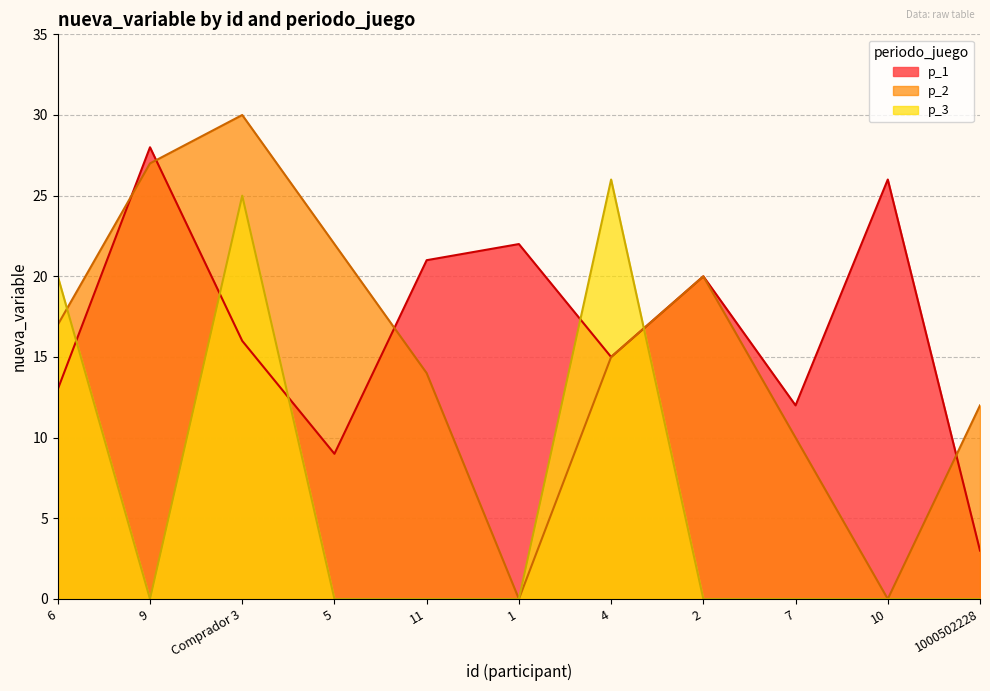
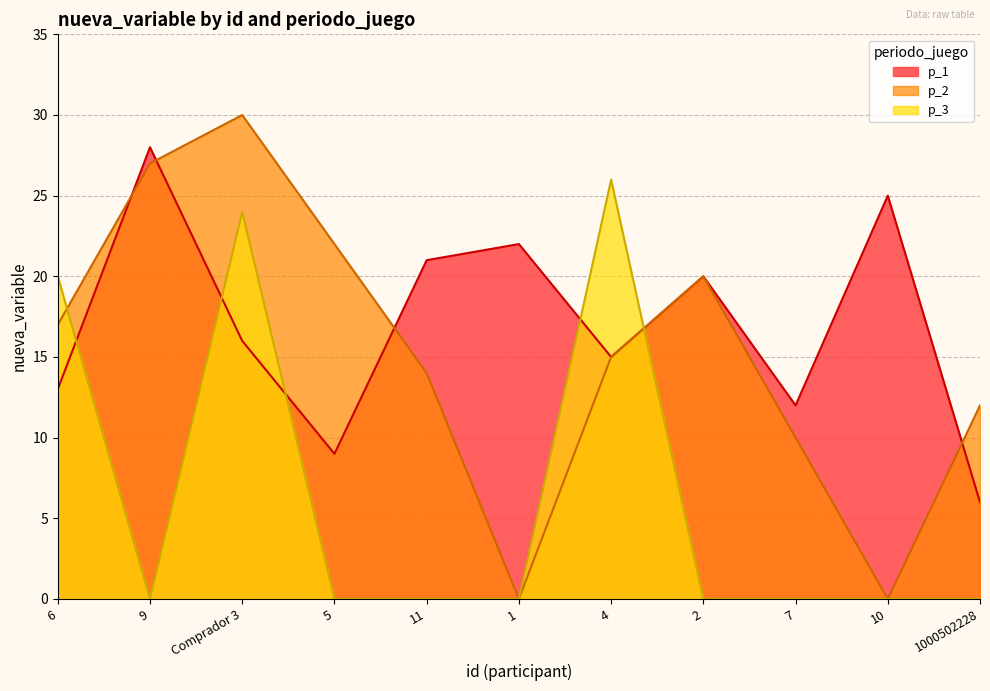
  {
    "p_1": {
      "6": 13,
      "9": 28,
      "Comprador 3": 16,
      "5": 9,
      "11": 21,
      "1": 22,
      "7": 12,
-     "10": 26,
-     "1000502228": 3
+     "10": 25,
+     "1000502228": 6
    },
    "p_2": {
      "6": 17,
      "9": 27,
      "Comprador 3": 30,
      "5": 22,
      "11": 14,
      "7": 10,
      "1000502228": 12
    },
    "p_3": {
      "6": 20,
      "9": 0,
-     "Comprador 3": 25,
+     "Comprador 3": 24,
      "5": 0,
      "11": 0,
      "4": 26,
      "2": 0,
      "7": 0,
      "1000502228": 0
    }
  }
